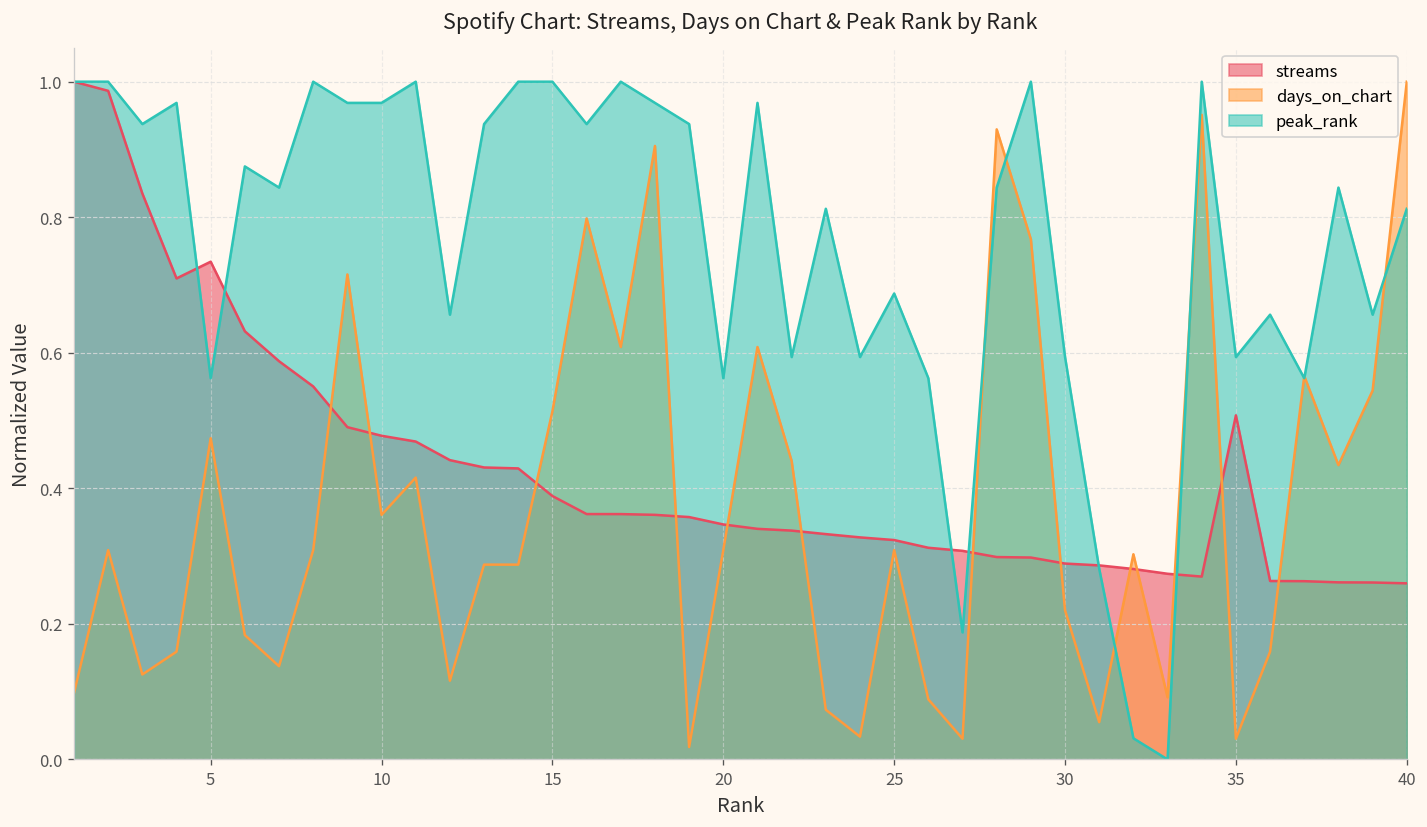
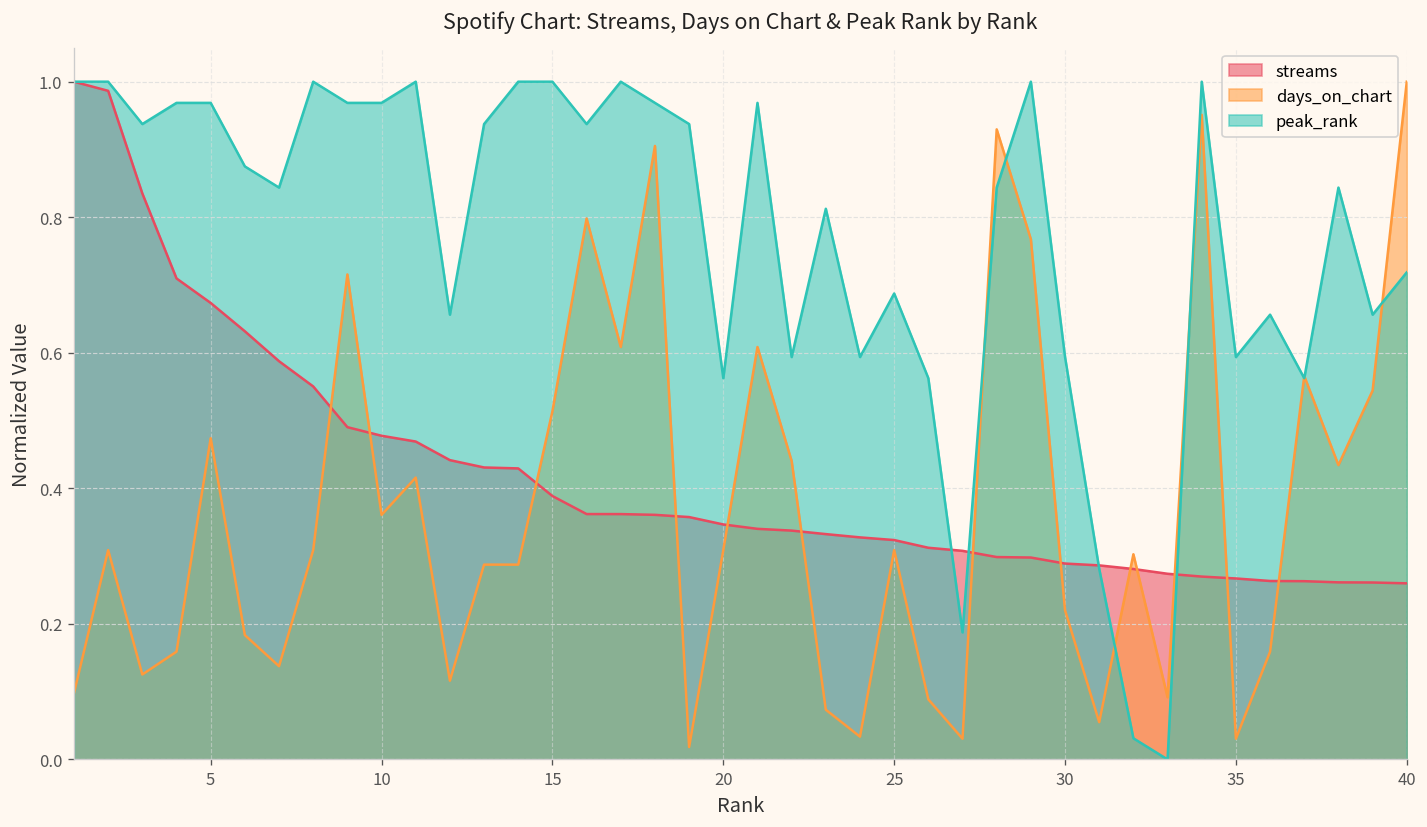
  {
    "streams": {
-     "5": 0.73,
+     "5": 0.67,
      "10": 0.48,
      "15": 0.39,
      "20": 0.35,
      "25": 0.32,
      "30": 0.29,
-     "35": 0.51,
+     "35": 0.27,
      "40": 0.26
    },
    "days_on_chart": {
      "5": 0.47,
      "10": 0.36,
      "15": 0.51,
      "20": 0.31,
      "25": 0.31,
      "30": 0.22,
      "35": 0.03,
      "40": 1.00
    },
    "peak_rank": {
-     "5": 0.56,
+     "5": 0.97,
      "10": 0.97,
      "15": 1.00,
      "20": 0.56,
      "25": 0.69,
      "30": 0.59,
      "35": 0.59,
-     "40": 0.81
+     "40": 0.72
    }
  }
